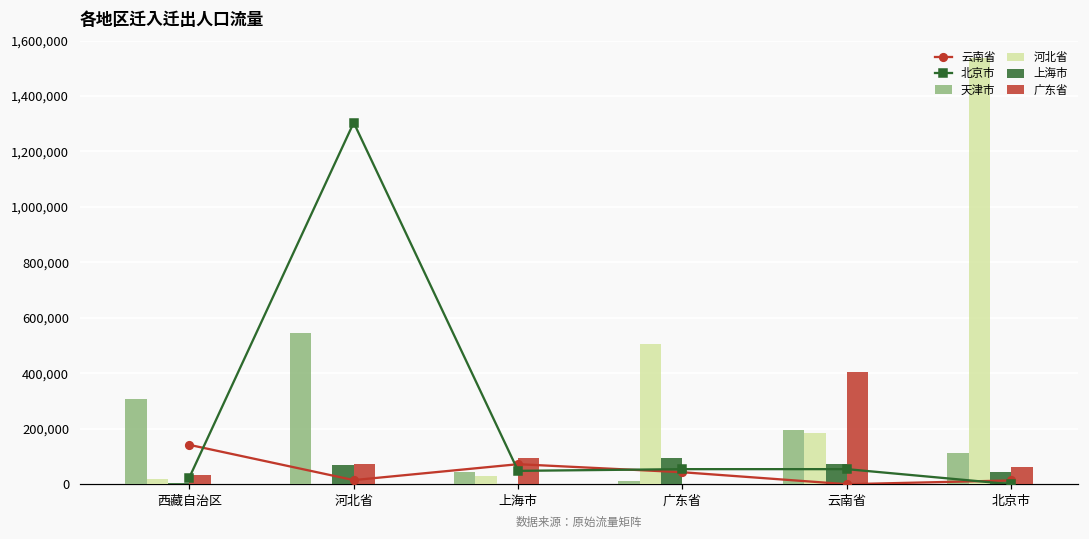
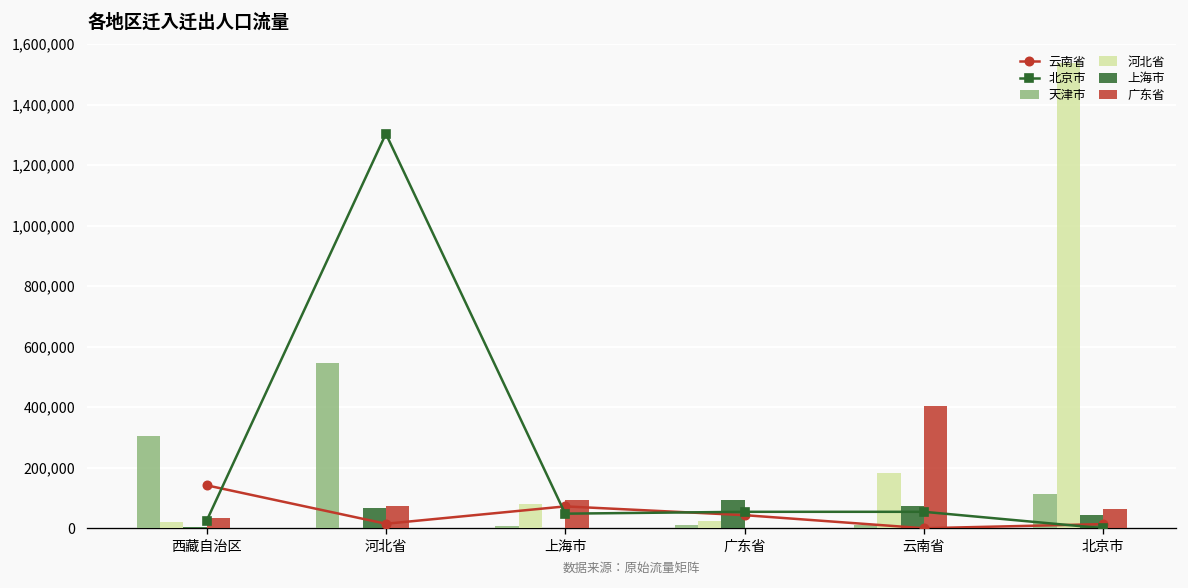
  {
    "天津市": {
      "西藏自治区": "310,000",
      "河北省": "550,000",
-     "上海市": "40,000",
+     "上海市": "10,000",
      "广东省": "10,000",
-     "云南省": "190,000",
+     "云南省": "10,000",
      "北京市": "110,000"
    },
    "河北省": {
      "西藏自治区": "20,000",
      "河北省": "0",
-     "上海市": "30,000",
-     "广东省": "510,000",
+     "上海市": "80,000",
+     "广东省": "20,000",
      "云南省": "180,000",
      "北京市": "1,540,000"
    }
  }
